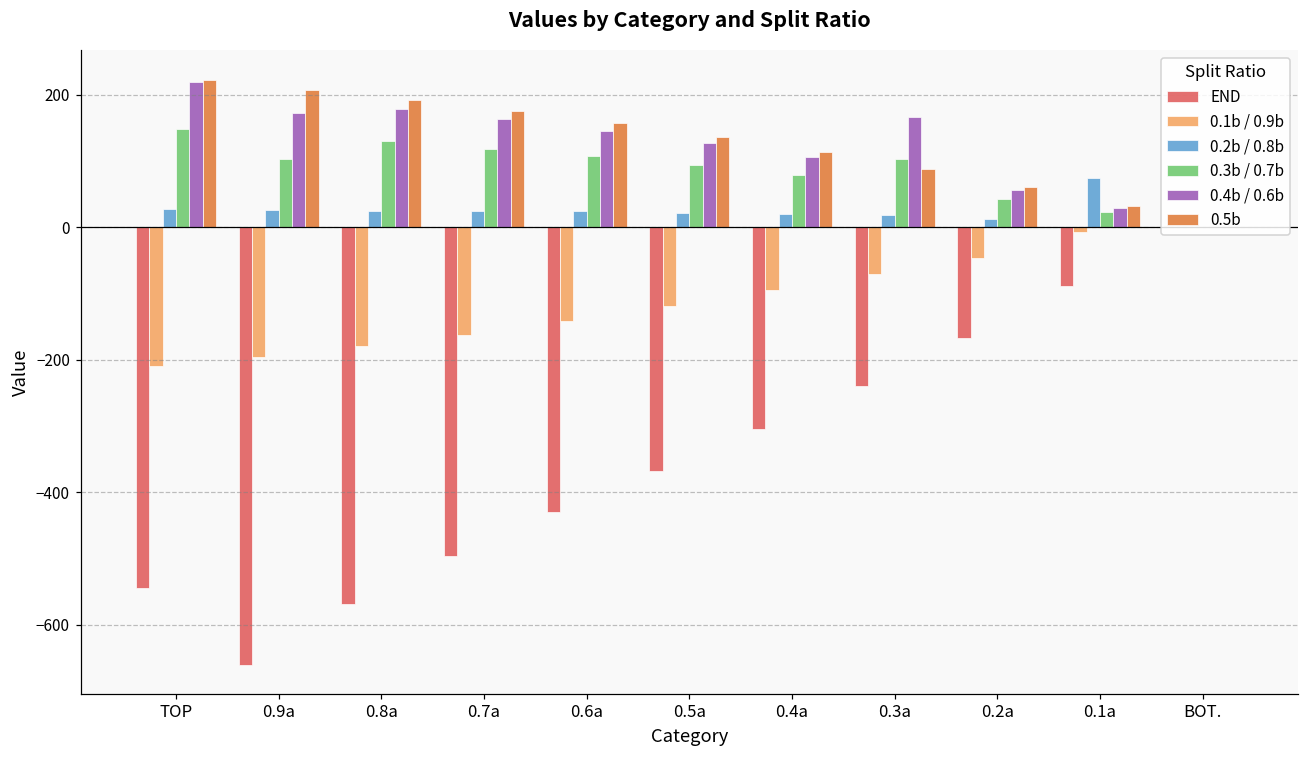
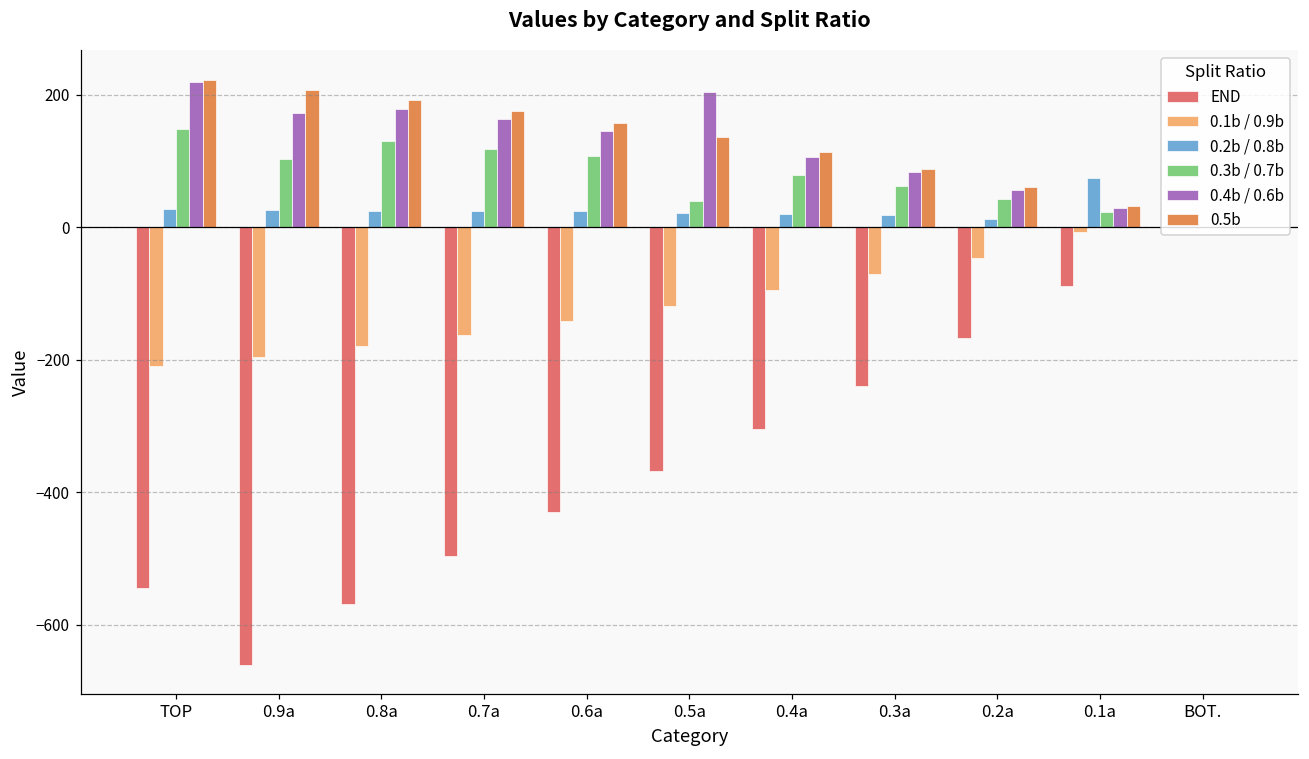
  {
    "0.1b / 0.9b": {
      "TOP": -210,
      "0.9a": -200,
      "0.8a": -180,
      "0.7a": -160,
      "0.6a": -140,
      "0.5a": -120,
      "0.4a": -100,
      "0.3a": -70,
      "0.2a": -50,
      "0.1a": -10,
      "BOT.": 0
    },
    "0.2b / 0.8b": {
      "TOP": 30,
      "0.9a": 30,
      "0.8a": 30,
      "0.7a": 20,
      "0.6a": 20,
      "0.5a": 20,
      "0.4a": 20,
      "0.3a": 20,
      "0.2a": 10,
      "0.1a": 70,
      "BOT.": 0
    },
    "0.3b / 0.7b": {
      "TOP": 150,
      "0.9a": 100,
      "0.8a": 130,
      "0.7a": 120,
      "0.6a": 110,
-     "0.5a": 90,
+     "0.5a": 40,
      "0.4a": 80,
-     "0.3a": 100,
+     "0.3a": 60,
      "0.2a": 40,
      "0.1a": 20,
      "BOT.": 0
    },
    "0.4b / 0.6b": {
      "TOP": 220,
      "0.9a": 170,
      "0.8a": 180,
      "0.7a": 160,
      "0.6a": 150,
-     "0.5a": 130,
+     "0.5a": 210,
      "0.4a": 110,
-     "0.3a": 170,
+     "0.3a": 80,
      "0.2a": 60,
      "0.1a": 30,
      "BOT.": 0
    }
  }
